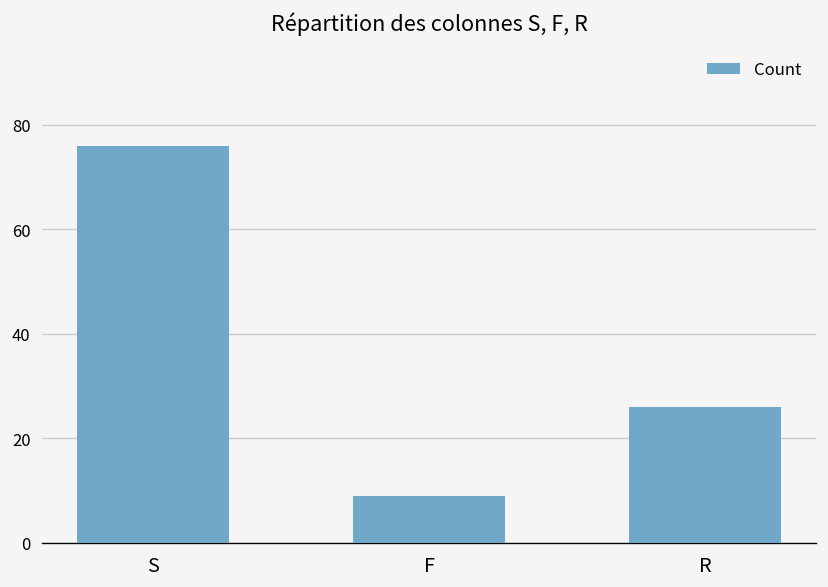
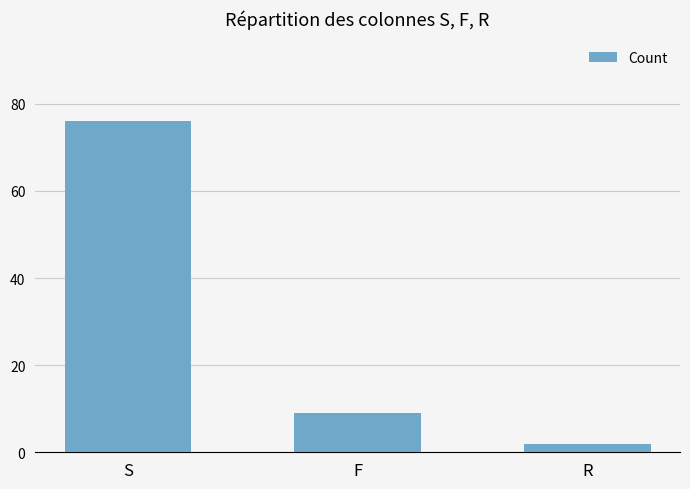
  {
    "S": 76,
    "F": 9,
-   "R": 26
+   "R": 2
  }
